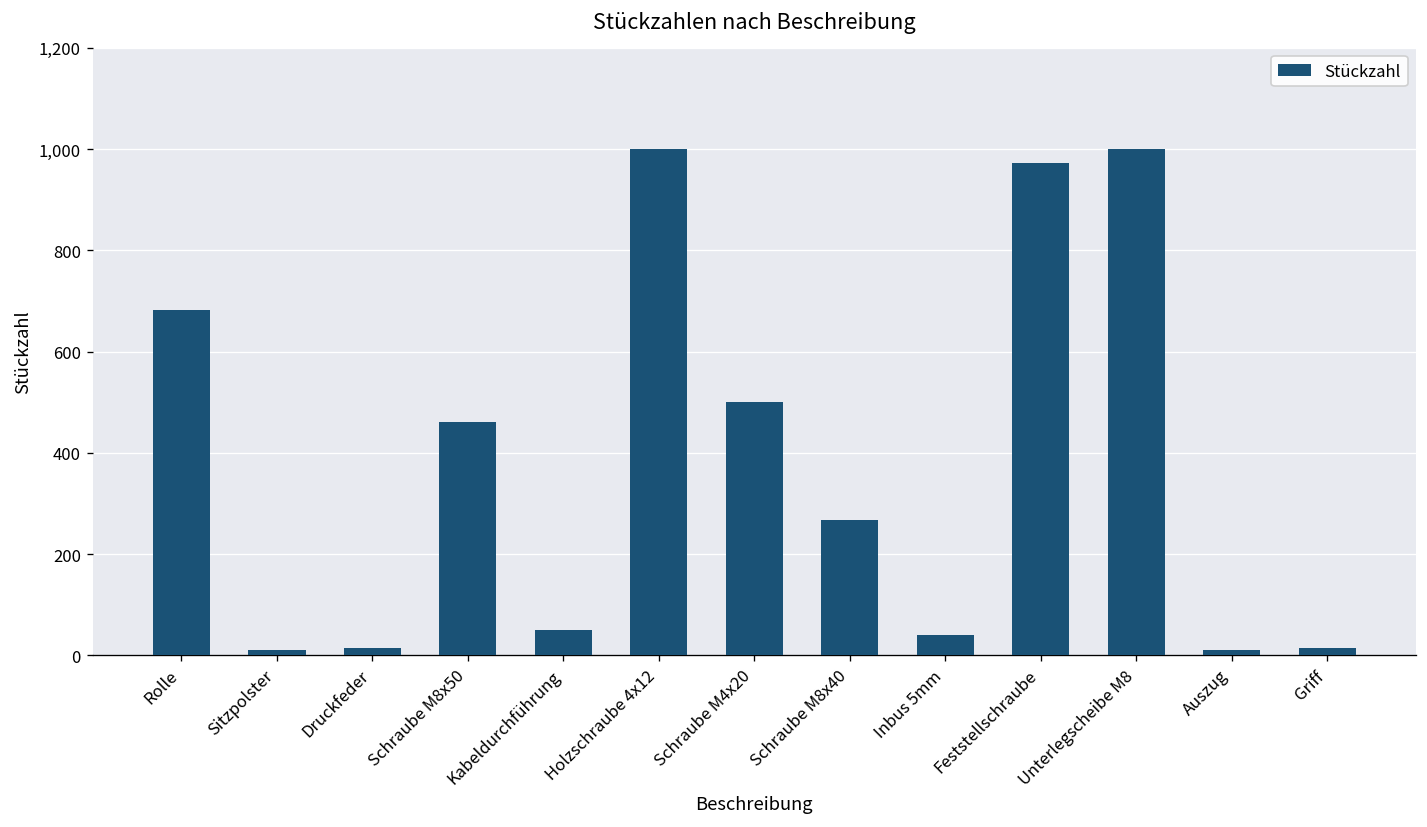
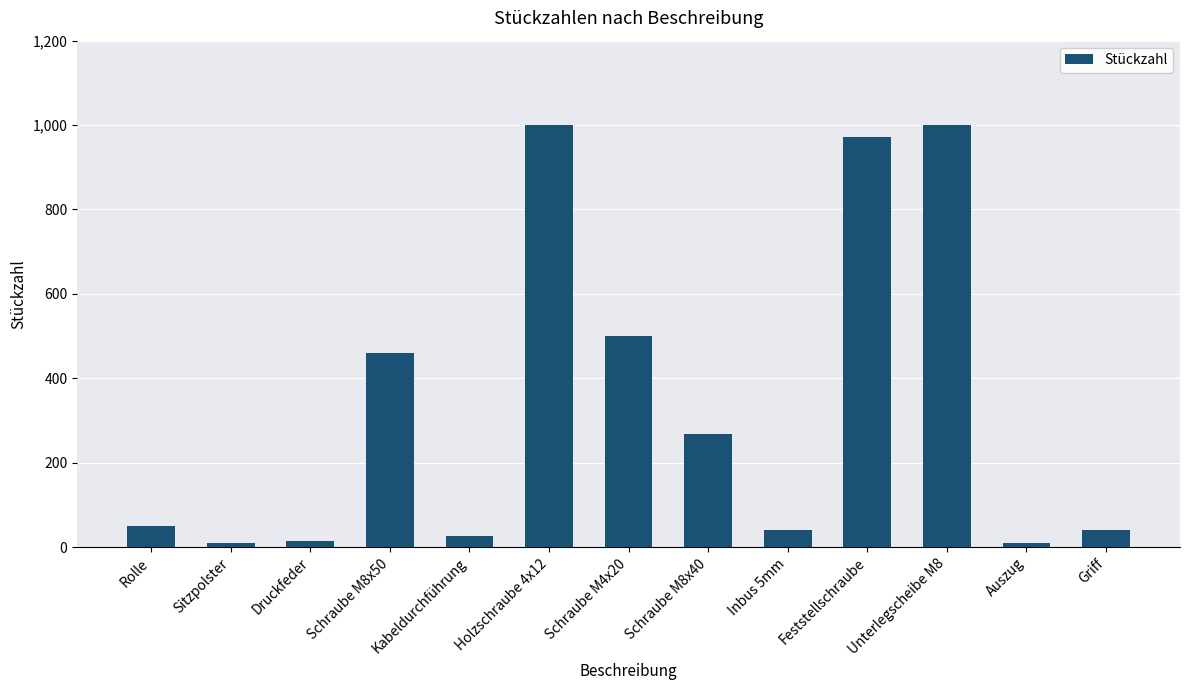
  {
-   "Rolle": "680",
+   "Rolle": "50",
    "Sitzpolster": "10",
    "Druckfeder": "20",
    "Schraube M8x50": "460",
-   "Kabeldurchführung": "50",
+   "Kabeldurchführung": "30",
    "Holzschraube 4x12": "1,000",
    "Schraube M4x20": "500",
    "Schraube M8x40": "270",
    "Inbus 5mm": "40",
    "Feststellschraube": "970",
    "Unterlegscheibe M8": "1,000",
    "Auszug": "10",
-   "Griff": "20"
+   "Griff": "40"
  }
